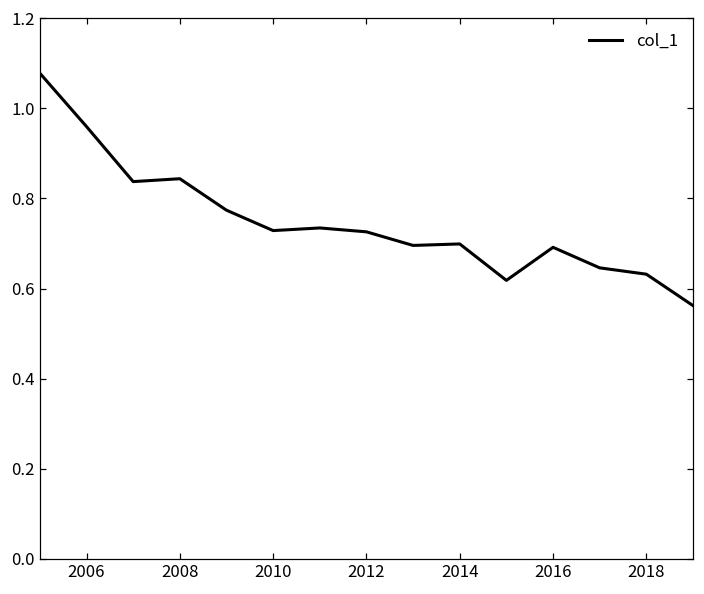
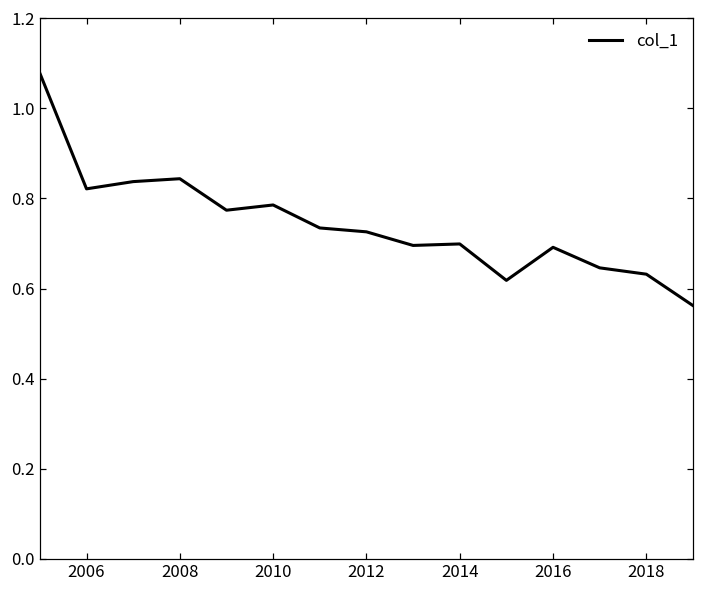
  {
-   "2006": 0.96,
+   "2006": 0.82,
    "2008": 0.84,
-   "2010": 0.73,
+   "2010": 0.79,
    "2012": 0.73,
    "2014": 0.70,
    "2016": 0.69,
    "2018": 0.63
  }
